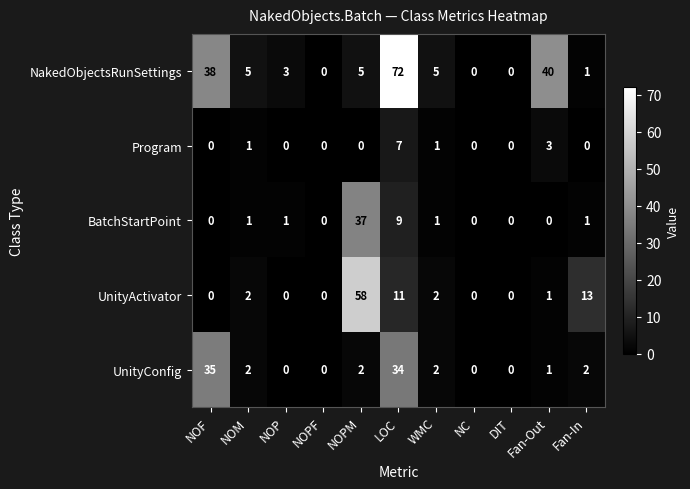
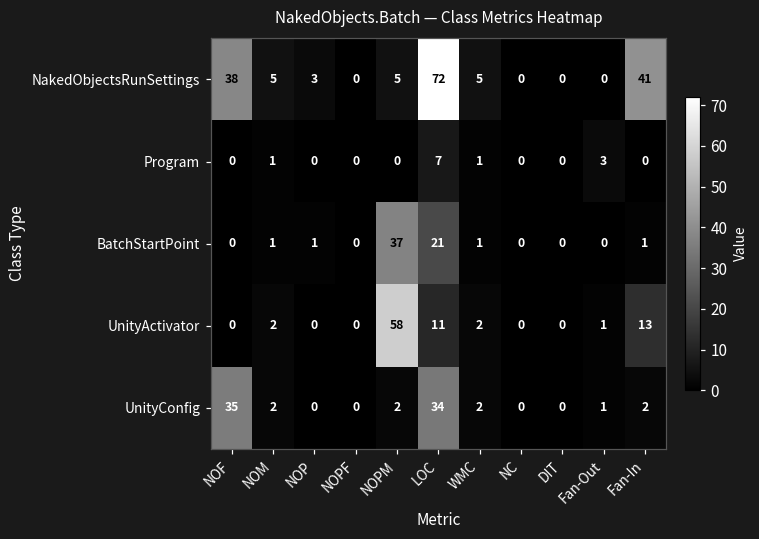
  {
    "NakedObjectsRunSettings": {
      "NOF": 38,
      "NOM": 5,
      "NOP": 3,
      "NOPF": 0,
      "NOPM": 5,
      "LOC": 72,
      "WMC": 5,
      "NC": 0,
      "DIT": 0,
-     "Fan-Out": 40,
-     "Fan-In": 1
+     "Fan-Out": 0,
+     "Fan-In": 41
    },
    "Program": {
      "NOF": 0,
      "NOM": 1,
      "NOP": 0,
      "NOPF": 0,
      "NOPM": 0,
      "LOC": 7,
      "WMC": 1,
      "NC": 0,
      "DIT": 0,
      "Fan-Out": 3,
      "Fan-In": 0
    },
    "BatchStartPoint": {
      "NOF": 0,
      "NOM": 1,
      "NOP": 1,
      "NOPF": 0,
      "NOPM": 37,
-     "LOC": 9,
+     "LOC": 21,
      "WMC": 1,
      "NC": 0,
      "DIT": 0,
      "Fan-Out": 0,
      "Fan-In": 1
    },
    "UnityActivator": {
      "NOF": 0,
      "NOM": 2,
      "NOP": 0,
      "NOPF": 0,
      "NOPM": 58,
      "LOC": 11,
      "WMC": 2,
      "NC": 0,
      "DIT": 0,
      "Fan-Out": 1,
      "Fan-In": 13
    },
    "UnityConfig": {
      "NOF": 35,
      "NOM": 2,
      "NOP": 0,
      "NOPF": 0,
      "NOPM": 2,
      "LOC": 34,
      "WMC": 2,
      "NC": 0,
      "DIT": 0,
      "Fan-Out": 1,
      "Fan-In": 2
    }
  }
